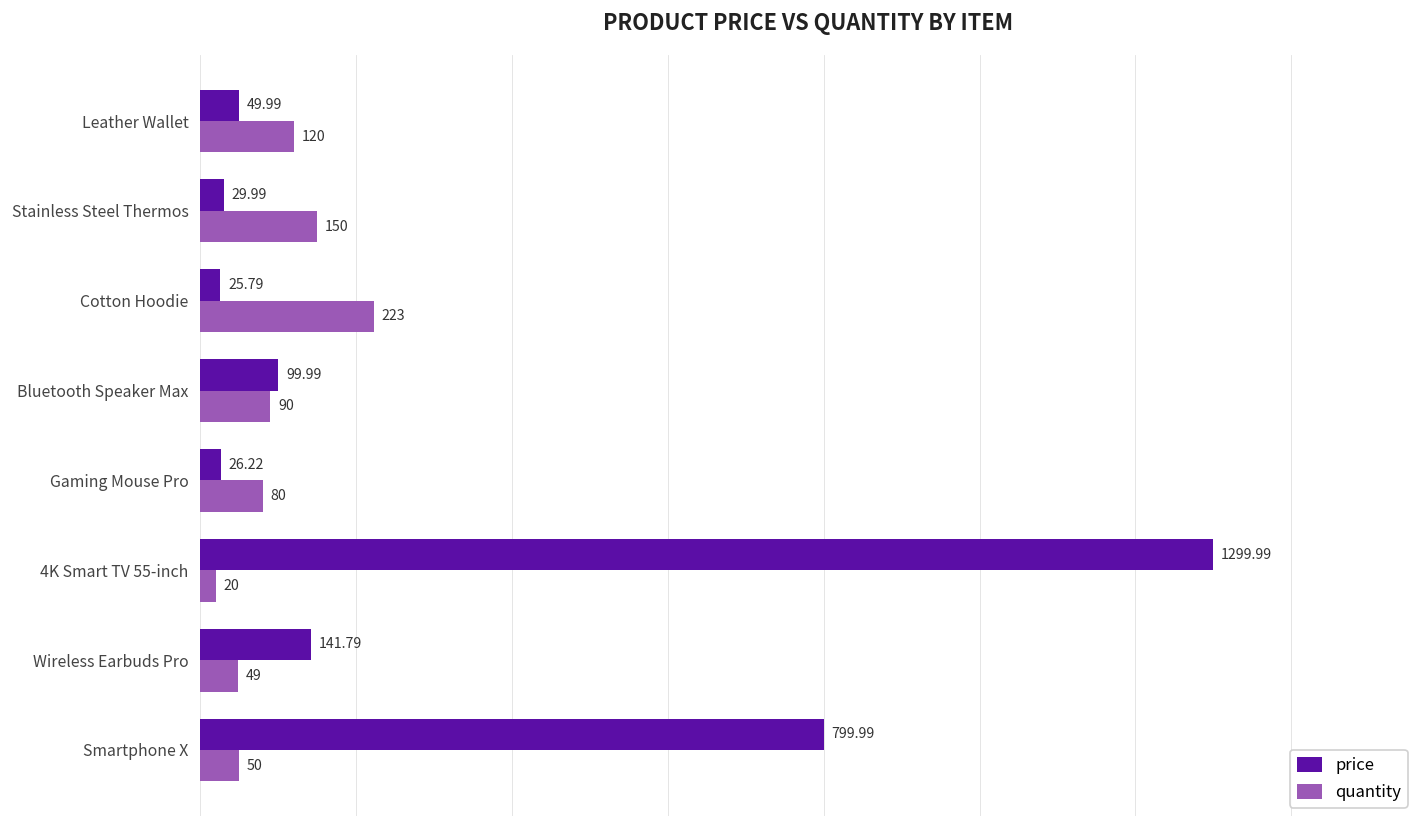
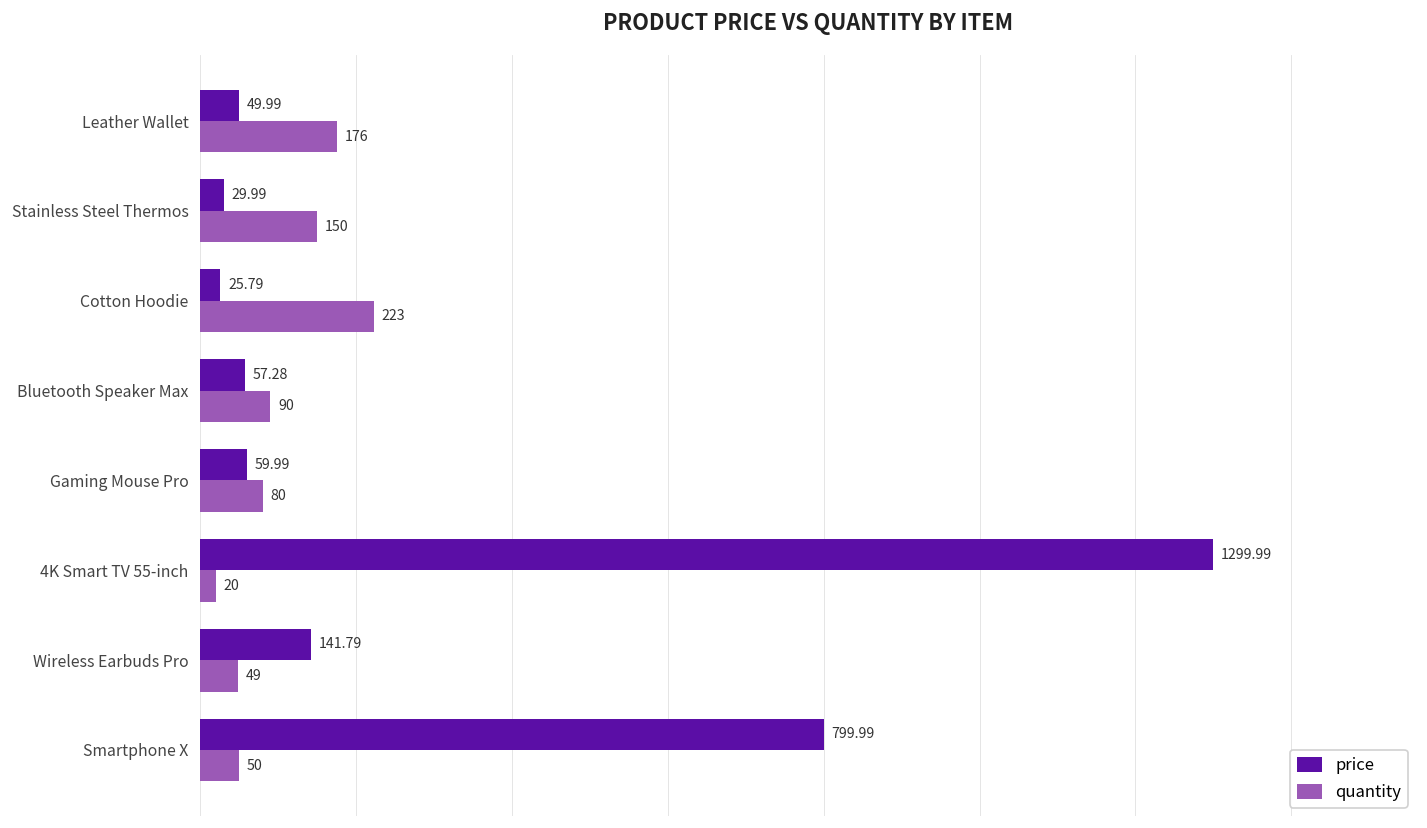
  {
    "price": {
      "Leather Wallet": 49.99,
      "Stainless Steel Thermos": 29.99,
      "Cotton Hoodie": 25.79,
-     "Bluetooth Speaker Max": 99.99,
-     "Gaming Mouse Pro": 26.22,
+     "Bluetooth Speaker Max": 57.28,
+     "Gaming Mouse Pro": 59.99,
      "4K Smart TV 55-inch": 1299.99,
      "Wireless Earbuds Pro": 141.79,
      "Smartphone X": 799.99
    },
    "quantity": {
-     "Leather Wallet": 120,
+     "Leather Wallet": 176,
      "Stainless Steel Thermos": 150,
      "Cotton Hoodie": 223,
      "Bluetooth Speaker Max": 90,
      "Gaming Mouse Pro": 80,
      "4K Smart TV 55-inch": 20,
      "Wireless Earbuds Pro": 49,
      "Smartphone X": 50
    }
  }
